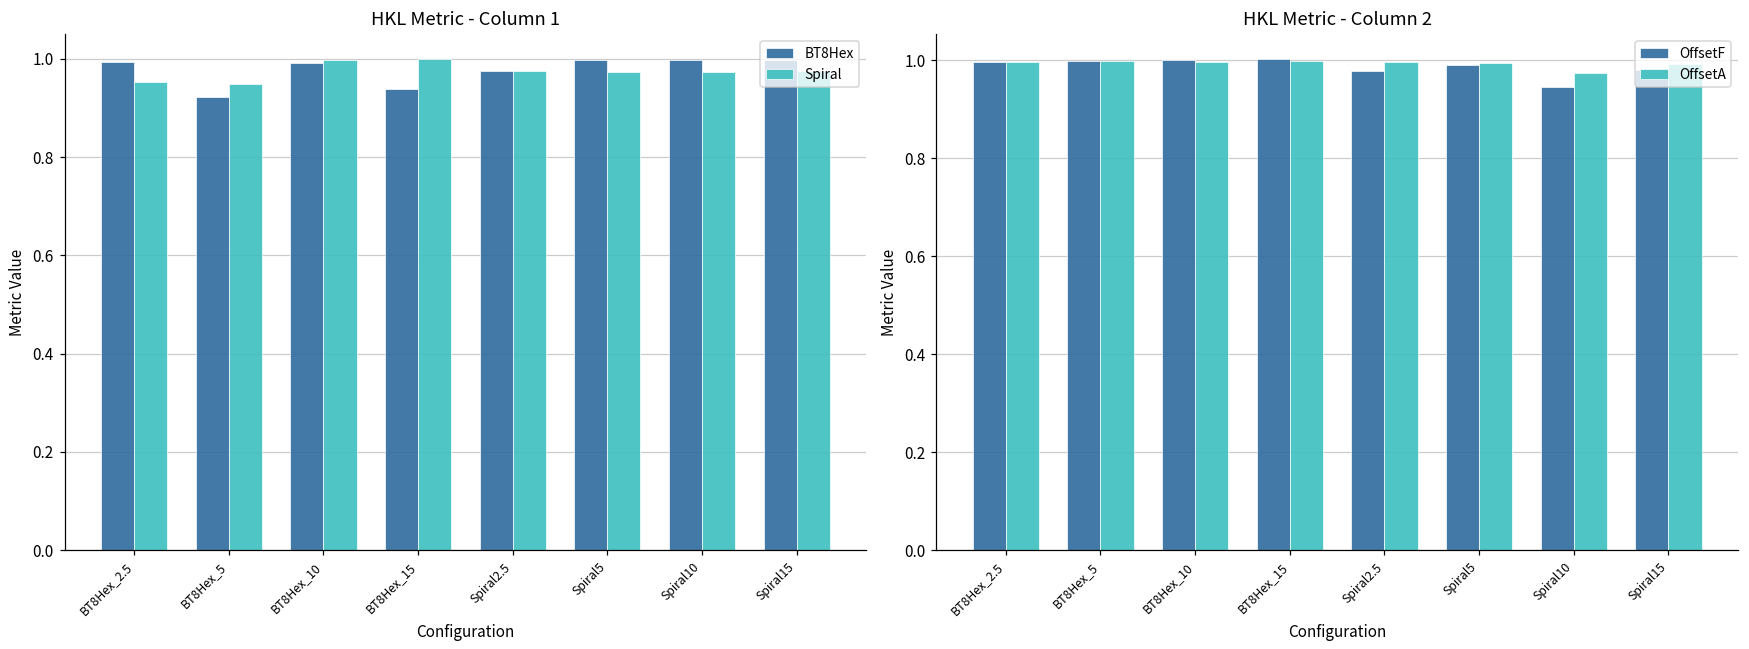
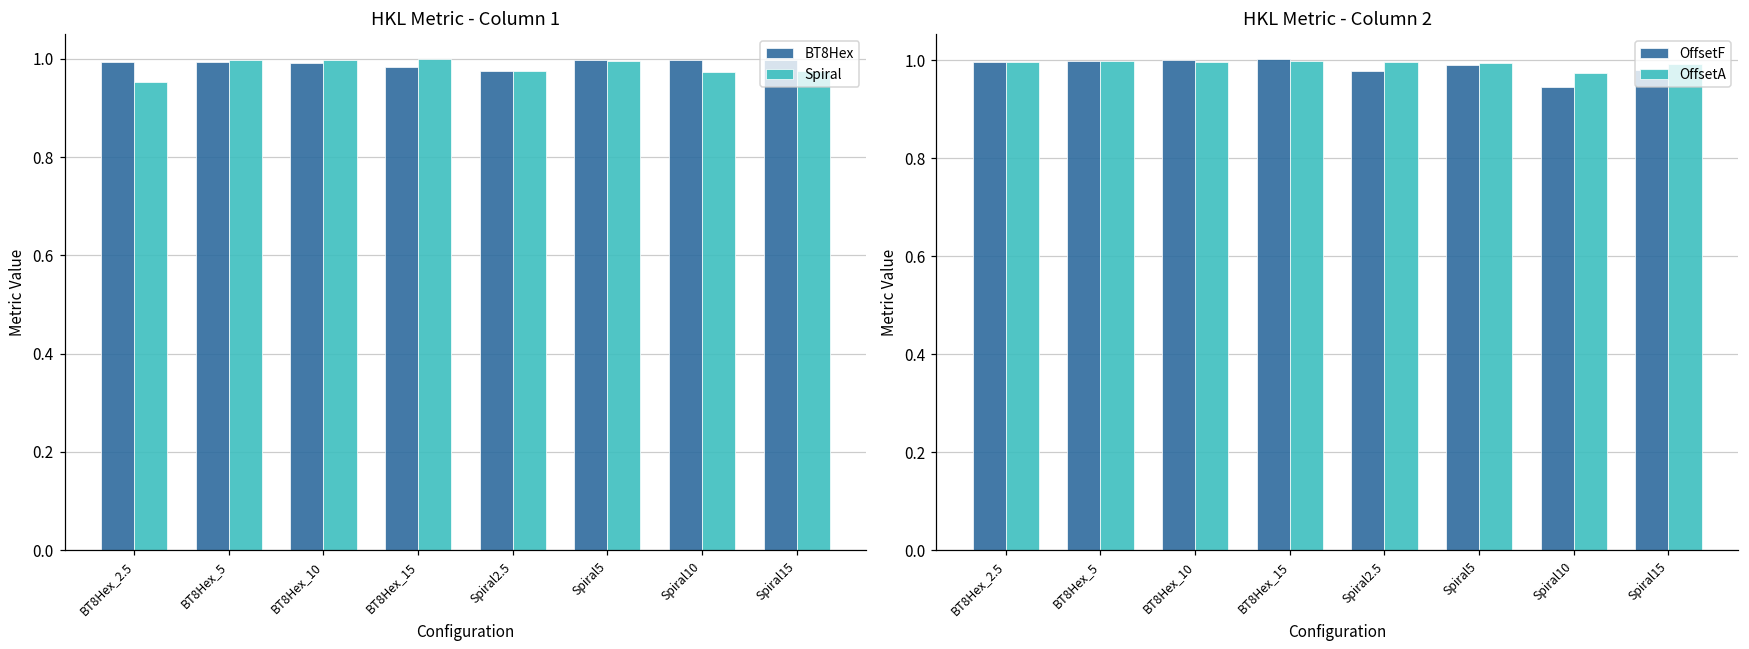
  {
    "HKL Metric - Column 1": {
      "BT8Hex": {
        "BT8Hex_2.5": 0.99,
-       "BT8Hex_5": 0.92,
+       "BT8Hex_5": 0.99,
        "BT8Hex_10": 0.99,
-       "BT8Hex_15": 0.94,
+       "BT8Hex_15": 0.98,
        "Spiral2.5": 0.98,
        "Spiral5": 1.00,
        "Spiral10": 1.00
      },
      "Spiral": {
        "BT8Hex_2.5": 0.95,
-       "BT8Hex_5": 0.95,
+       "BT8Hex_5": 1.00,
        "BT8Hex_10": 1.00,
        "BT8Hex_15": 1.00,
        "Spiral2.5": 0.98,
-       "Spiral5": 0.97,
+       "Spiral5": 1.00,
        "Spiral10": 0.97
      }
    },
    "HKL Metric - Column 2": {
      "OffsetF": {
        "BT8Hex_2.5": 1.00,
        "BT8Hex_5": 1.00,
        "BT8Hex_10": 1.00,
        "BT8Hex_15": 1.00,
        "Spiral2.5": 0.98,
        "Spiral5": 0.99,
        "Spiral10": 0.95
      },
      "OffsetA": {
        "BT8Hex_2.5": 1.00,
        "BT8Hex_5": 1.00,
        "BT8Hex_10": 1.00,
        "BT8Hex_15": 1.00,
        "Spiral2.5": 1.00,
        "Spiral5": 0.99,
        "Spiral10": 0.97
      }
    }
  }
